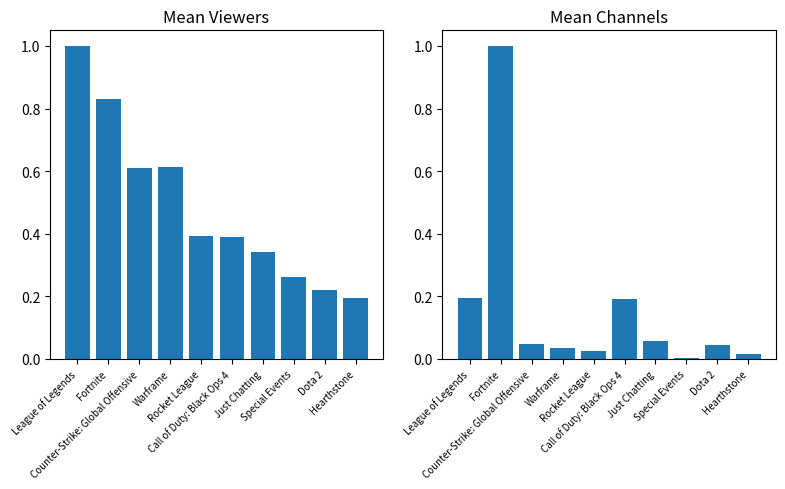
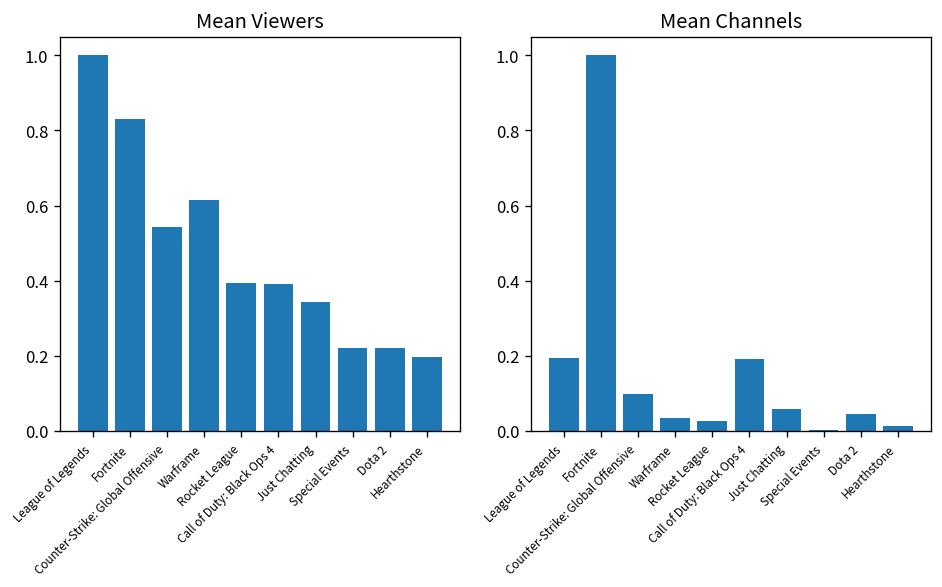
  {
    "Mean Viewers": {
      "League of Legends": 1.00,
      "Fortnite": 0.83,
-     "Counter-Strike: Global Offensive": 0.61,
+     "Counter-Strike: Global Offensive": 0.54,
      "Warframe": 0.61,
      "Rocket League": 0.39,
      "Call of Duty: Black Ops 4": 0.39,
      "Just Chatting": 0.34,
-     "Special Events": 0.26,
+     "Special Events": 0.22,
      "Dota 2": 0.22,
      "Hearthstone": 0.20
    },
    "Mean Channels": {
      "League of Legends": 0.19,
      "Fortnite": 1.00,
-     "Counter-Strike: Global Offensive": 0.05,
+     "Counter-Strike: Global Offensive": 0.10,
      "Warframe": 0.03,
      "Rocket League": 0.03,
      "Call of Duty: Black Ops 4": 0.19,
      "Just Chatting": 0.06,
      "Dota 2": 0.04,
      "Hearthstone": 0.01
    }
  }
